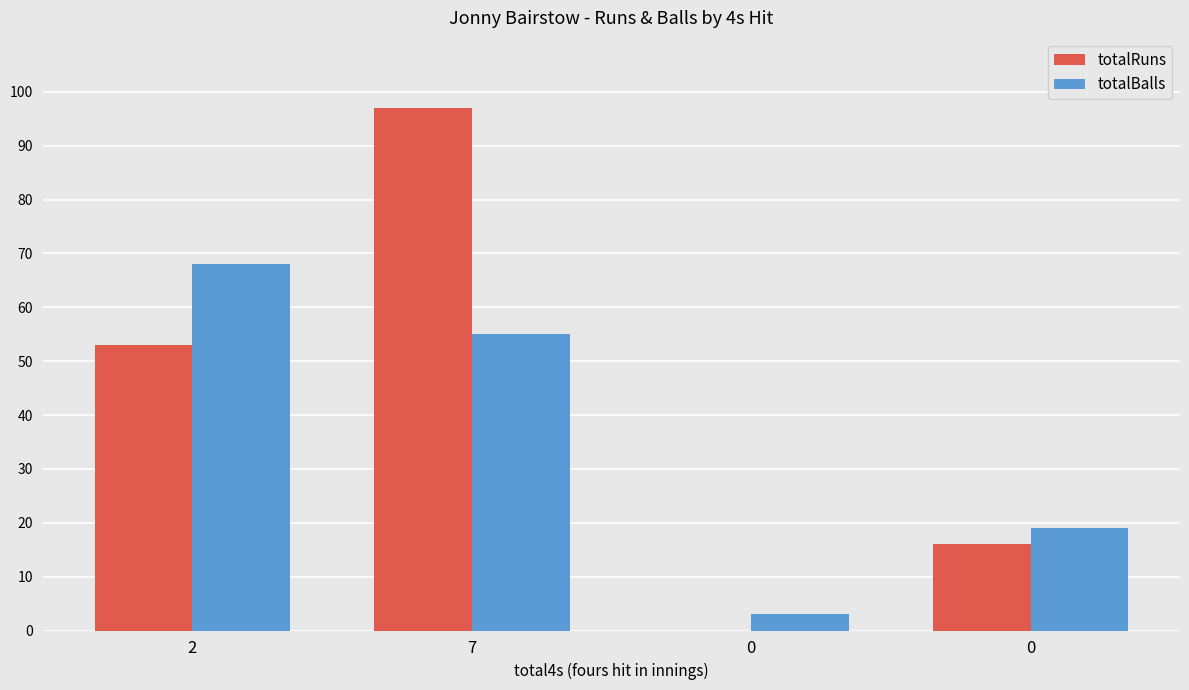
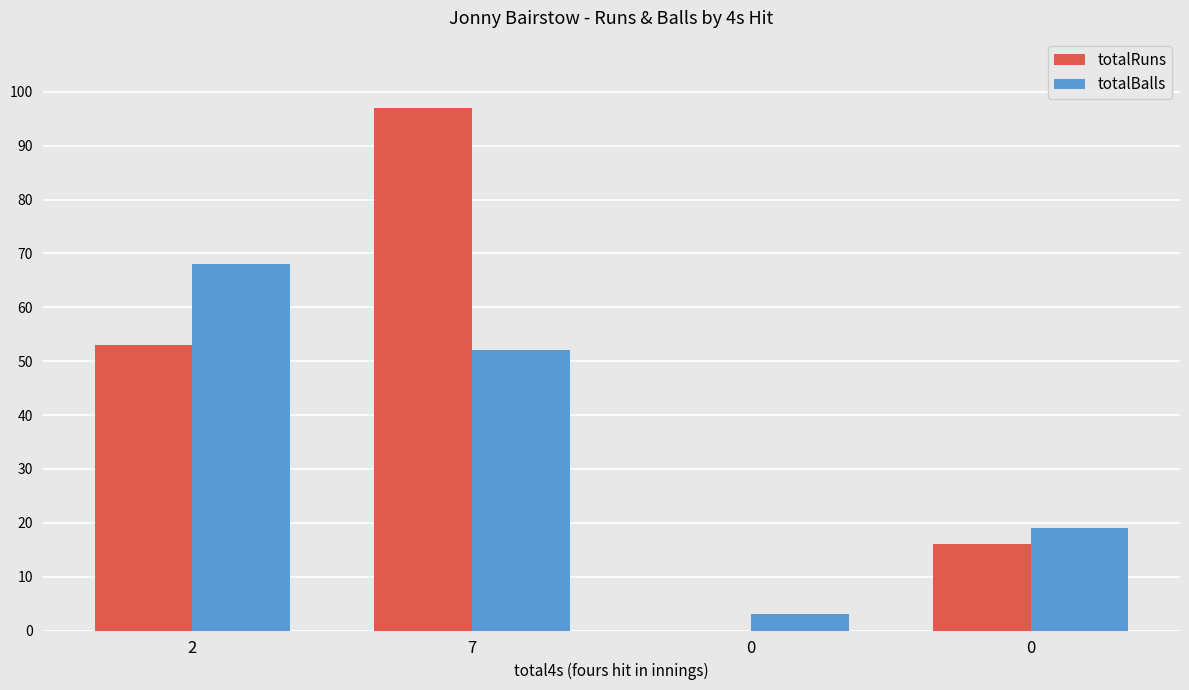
  {
    "totalRuns": {
      "2": 53,
      "7": 97
    },
    "totalBalls": {
      "2": 68,
-     "7": 55
+     "7": 52
    }
  }
